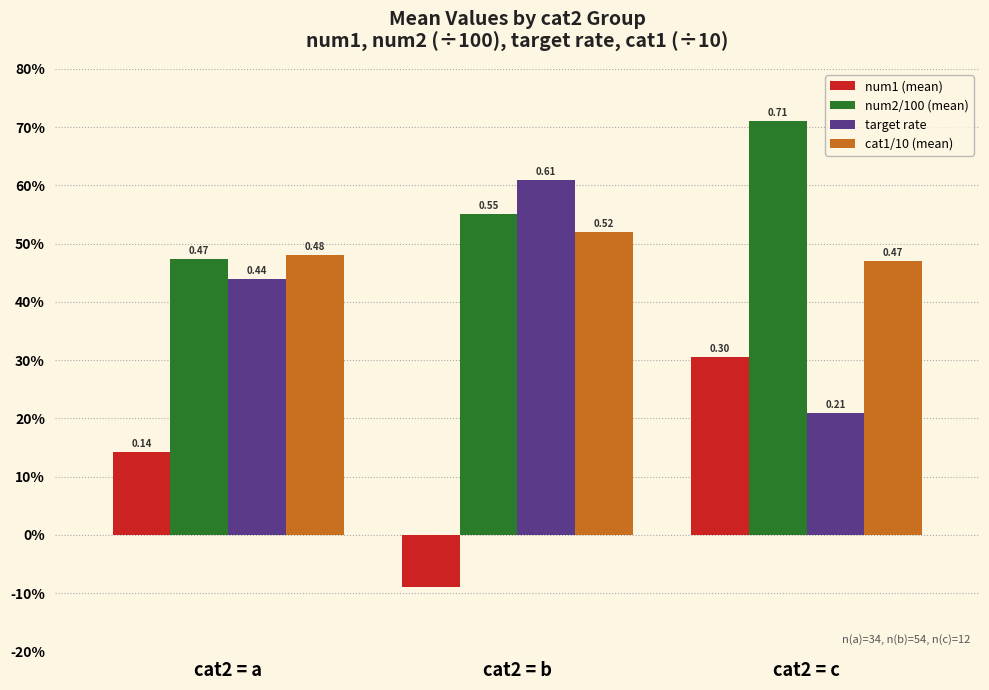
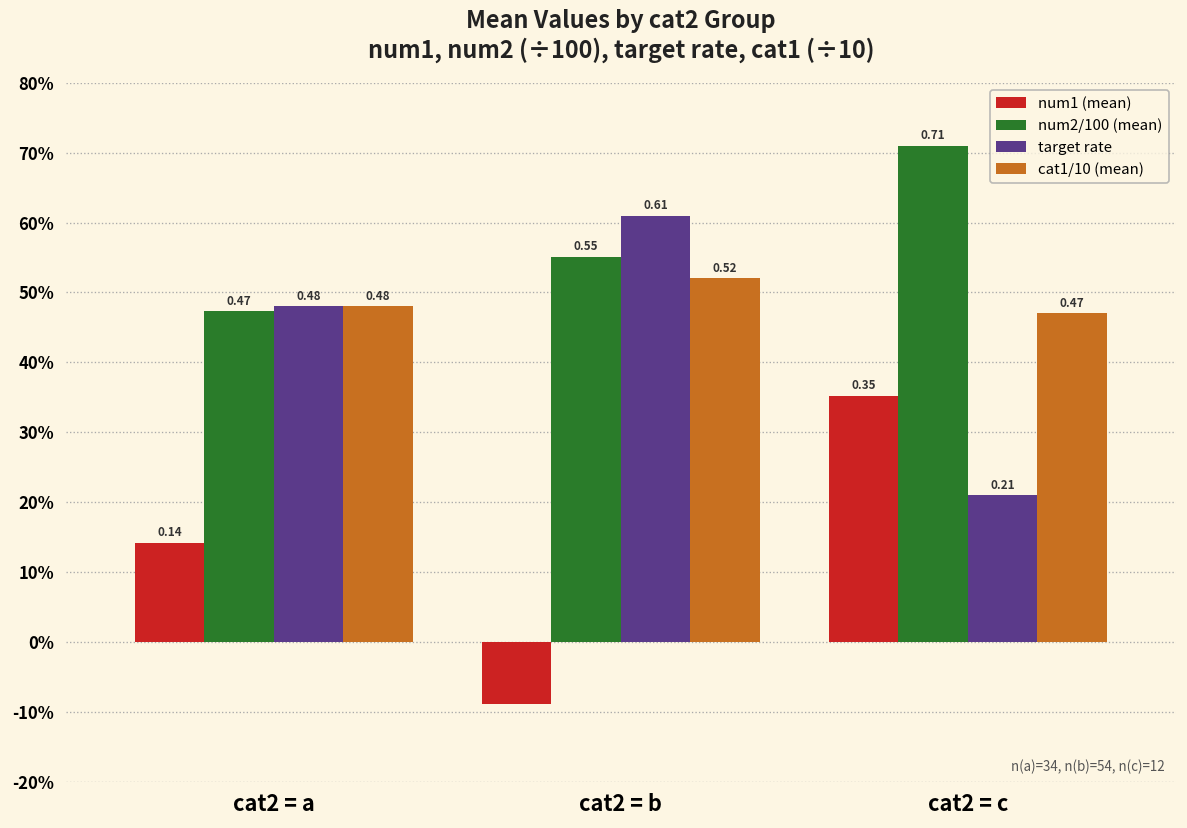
  {
    "num1 (mean)": {
      "cat2 = a": 0.14,
-     "cat2 = c": 0.30
+     "cat2 = c": 0.35
    },
    "num2/100 (mean)": {
      "cat2 = a": 0.47,
      "cat2 = b": 0.55,
      "cat2 = c": 0.71
    },
    "target rate": {
-     "cat2 = a": 0.44,
+     "cat2 = a": 0.48,
      "cat2 = b": 0.61,
      "cat2 = c": 0.21
    },
    "cat1/10 (mean)": {
      "cat2 = a": 0.48,
      "cat2 = b": 0.52,
      "cat2 = c": 0.47
    }
  }
